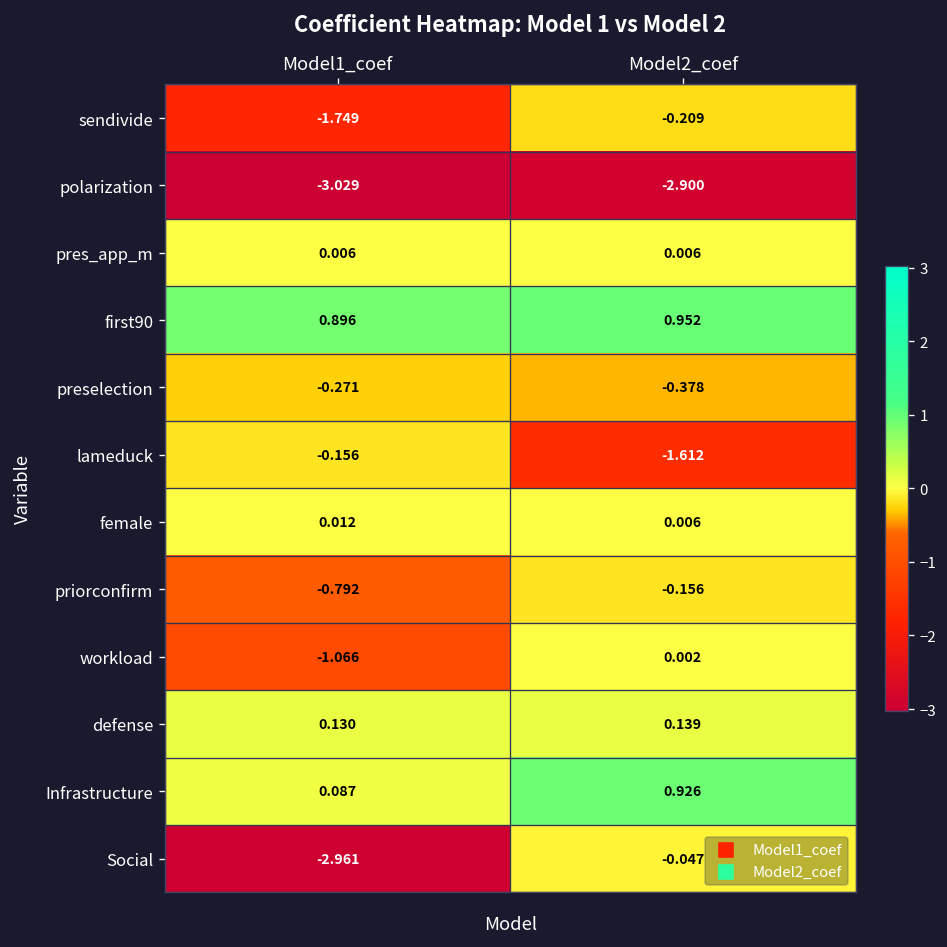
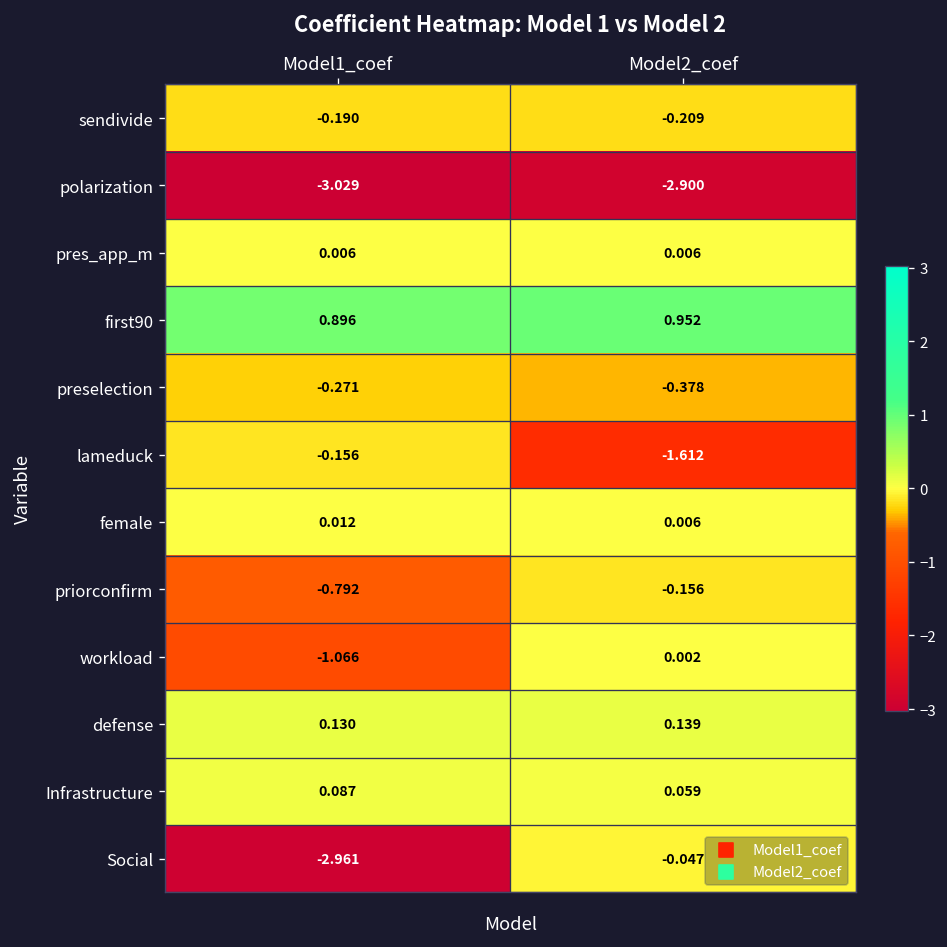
  {
    "sendivide": {
-     "Model1_coef": -1.749,
+     "Model1_coef": -0.190,
      "Model2_coef": -0.209
    },
    "polarization": {
      "Model1_coef": -3.029,
      "Model2_coef": -2.900
    },
    "pres_app_m": {
      "Model1_coef": 0.006,
      "Model2_coef": 0.006
    },
    "first90": {
      "Model1_coef": 0.896,
      "Model2_coef": 0.952
    },
    "preselection": {
      "Model1_coef": -0.271,
      "Model2_coef": -0.378
    },
    "lameduck": {
      "Model1_coef": -0.156,
      "Model2_coef": -1.612
    },
    "female": {
      "Model1_coef": 0.012,
      "Model2_coef": 0.006
    },
    "priorconfirm": {
      "Model1_coef": -0.792,
      "Model2_coef": -0.156
    },
    "workload": {
      "Model1_coef": -1.066,
      "Model2_coef": 0.002
    },
    "defense": {
      "Model1_coef": 0.130,
      "Model2_coef": 0.139
    },
    "Infrastructure": {
      "Model1_coef": 0.087,
-     "Model2_coef": 0.926
+     "Model2_coef": 0.059
    },
    "Social": {
      "Model1_coef": -2.961,
      "Model2_coef": -0.047
    }
  }
